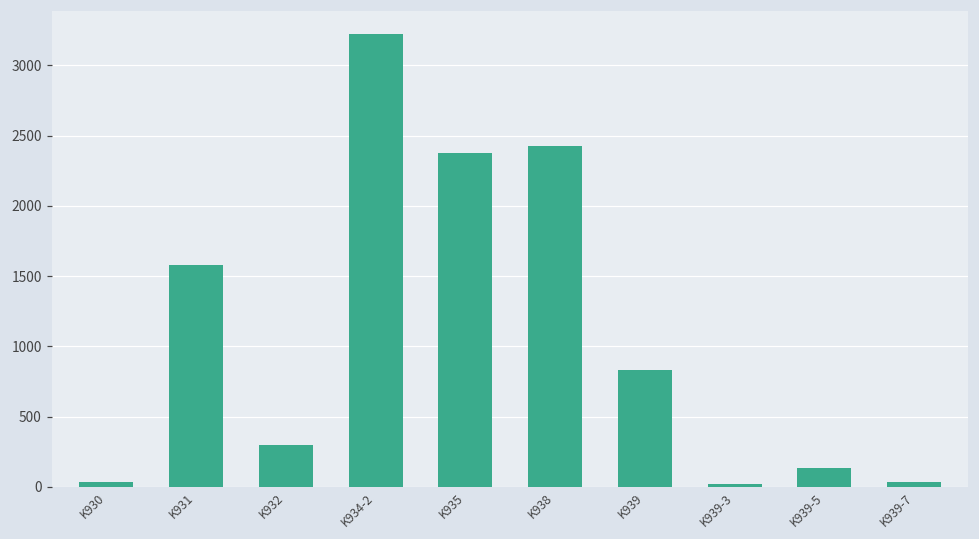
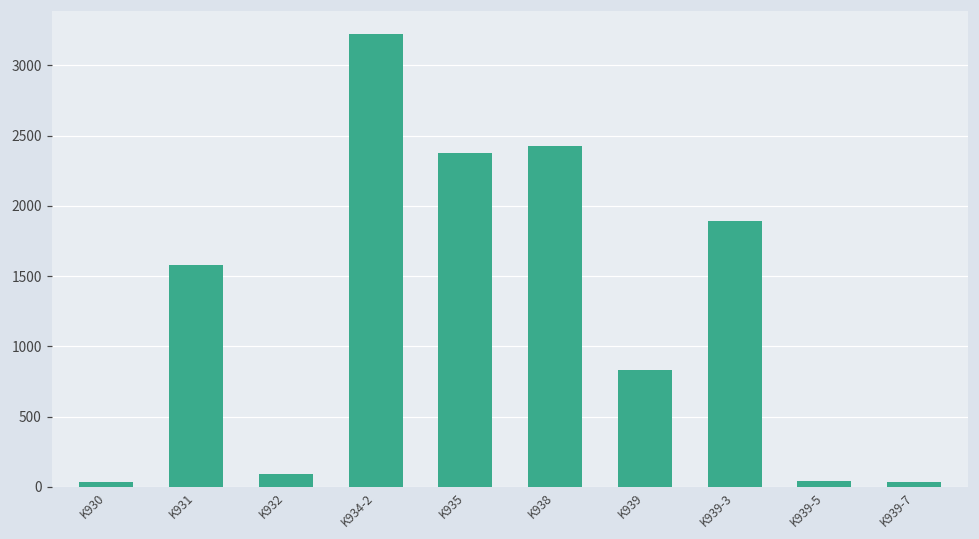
  {
    "K930": 40,
    "K931": 1580,
-   "K932": 300,
+   "K932": 100,
    "K934-2": 3230,
    "K935": 2370,
    "K938": 2430,
    "K939": 840,
-   "K939-3": 20,
-   "K939-5": 140,
+   "K939-3": 1890,
+   "K939-5": 40,
    "K939-7": 40
  }
